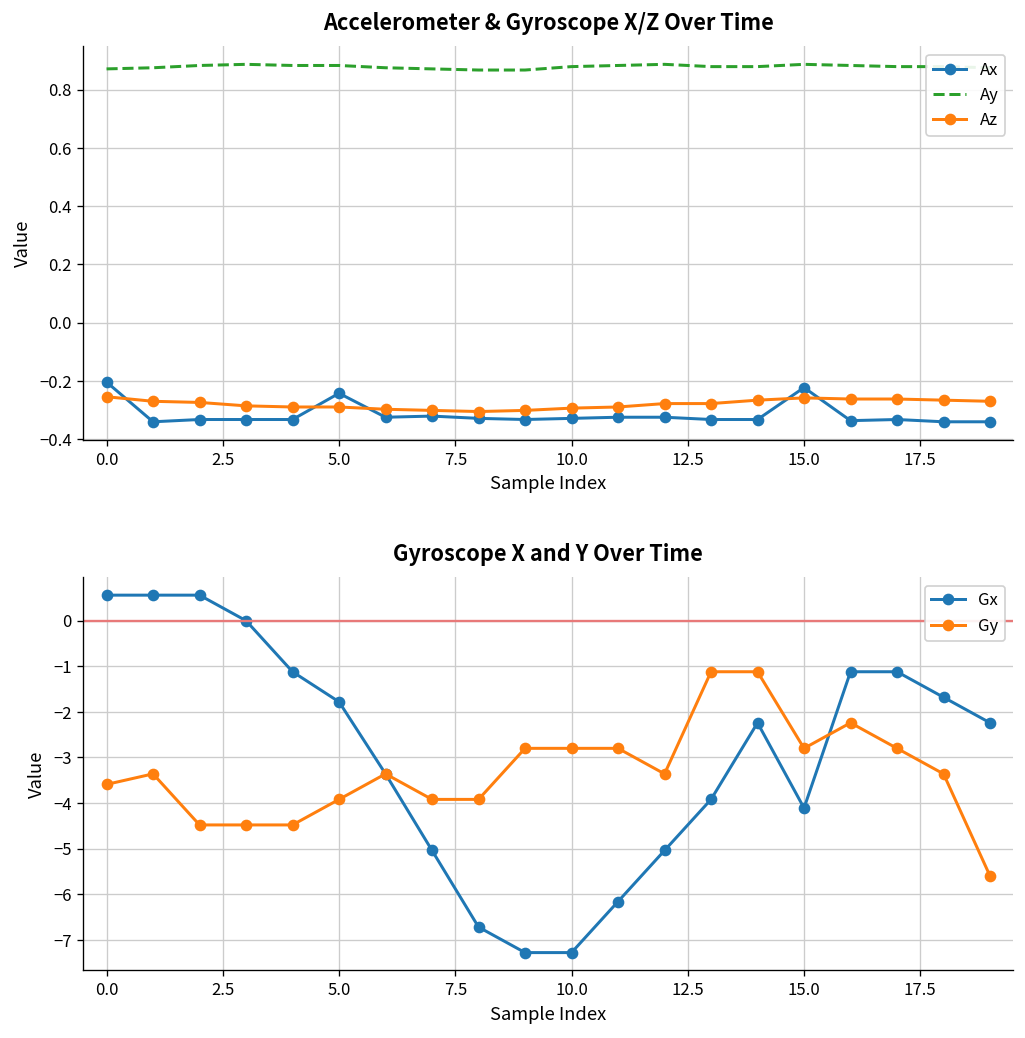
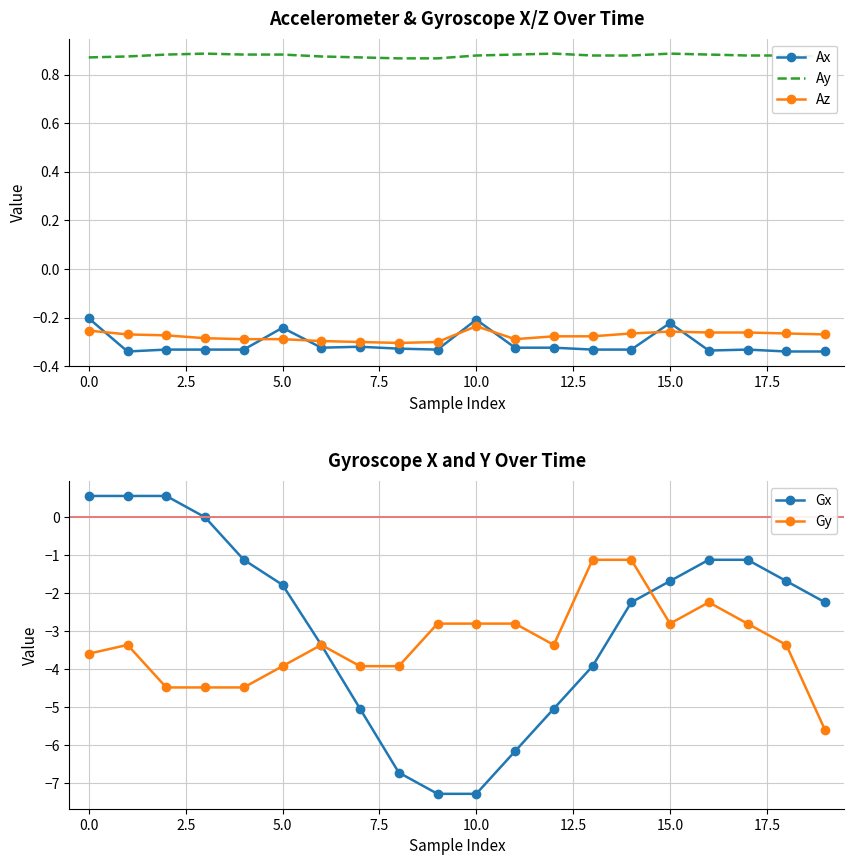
  {
    "Accelerometer & Gyroscope X/Z Over Time": {
      "Ax": {
        "0.0": -0.20,
        "5.0": -0.24,
-       "10.0": -0.33,
+       "10.0": -0.21,
        "15.0": -0.22
      },
      "Ay": {
        "0.0": 0.87,
        "5.0": 0.88,
        "10.0": 0.88,
        "15.0": 0.89
      },
      "Az": {
        "0.0": -0.25,
        "5.0": -0.29,
-       "10.0": -0.29,
+       "10.0": -0.24,
        "15.0": -0.26
      }
    },
    "Gyroscope X and Y Over Time": {
      "Gx": {
        "0.0": 0.6,
        "5.0": -1.8,
        "10.0": -7.3,
-       "15.0": -4.1
+       "15.0": -1.7
      },
      "Gy": {
        "0.0": -3.6,
        "5.0": -3.9,
        "10.0": -2.8,
        "15.0": -2.8
      }
    }
  }
